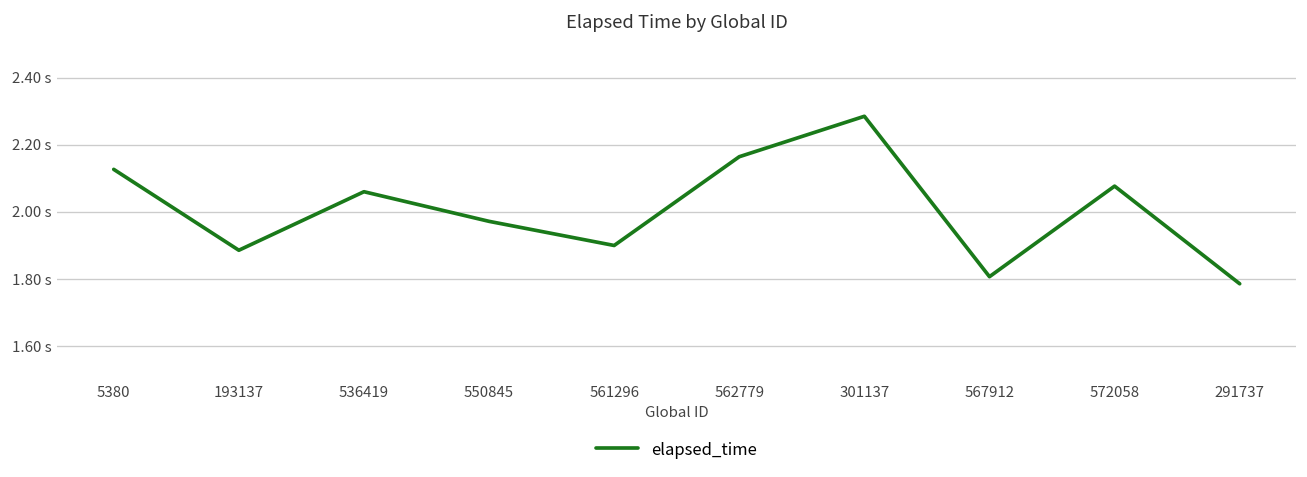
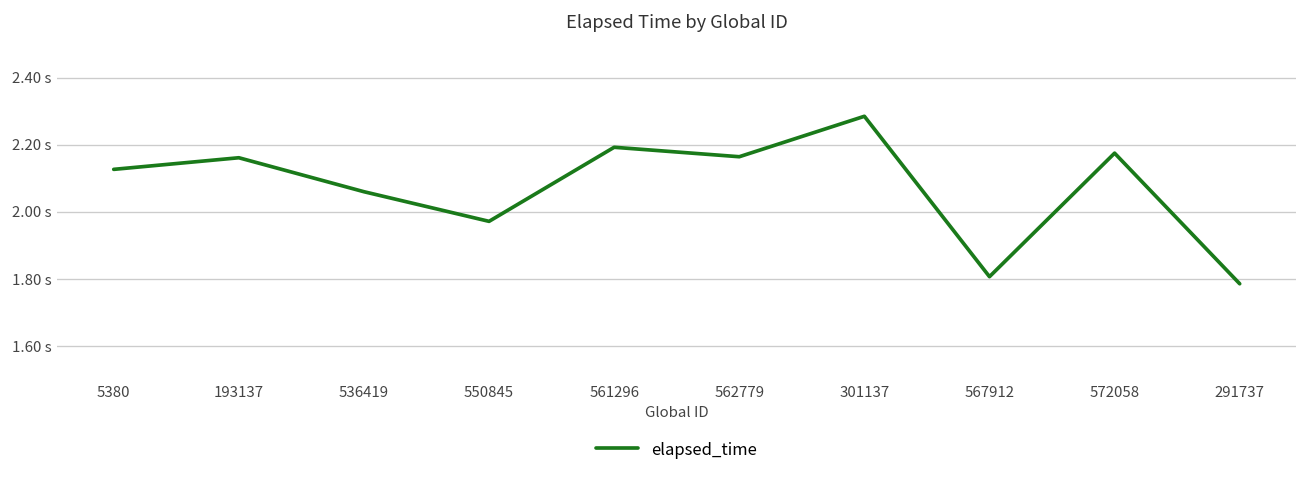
  {
    "5380": "2.13 s",
-   "193137": "1.89 s",
+   "193137": "2.16 s",
    "536419": "2.06 s",
    "550845": "1.97 s",
-   "561296": "1.90 s",
+   "561296": "2.19 s",
    "562779": "2.16 s",
    "301137": "2.28 s",
    "567912": "1.81 s",
-   "572058": "2.08 s",
+   "572058": "2.17 s",
    "291737": "1.79 s"
  }
